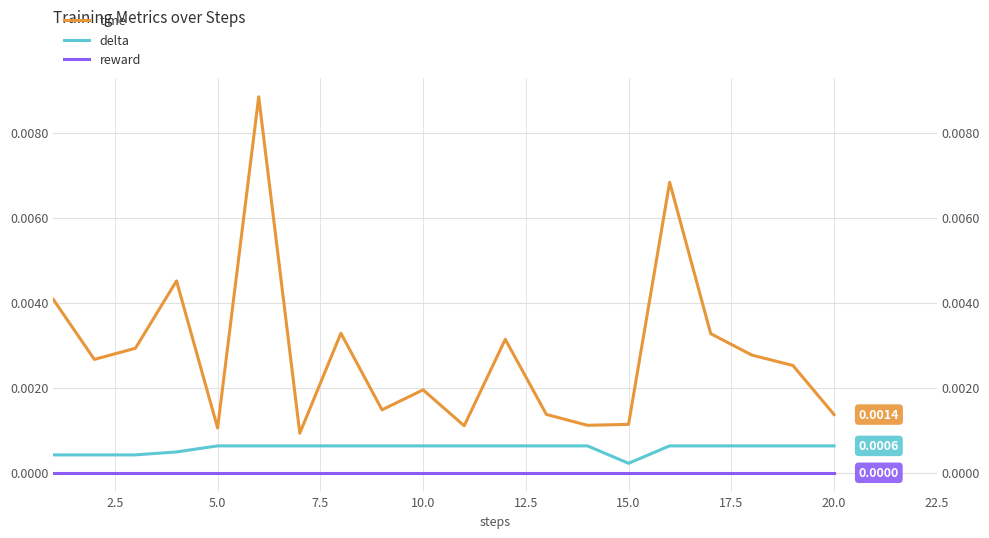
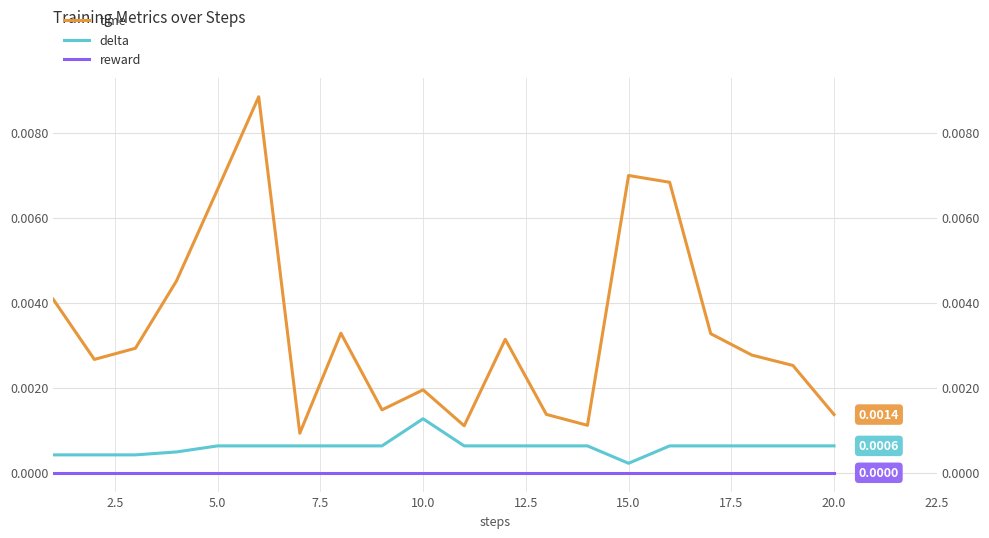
  {
    "time": {
-     "5.0": 0.0011,
+     "5.0": 0.0067,
      "10.0": 0.0020,
-     "15.0": 0.0011
+     "15.0": 0.0070
    },
    "delta": {
      "5.0": 0.0006,
-     "10.0": 0.0006,
+     "10.0": 0.0013,
      "15.0": 0.0002
    },
    "reward": {
      "5.0": 0.0000,
      "10.0": 0.0000,
      "15.0": 0.0000
    }
  }
